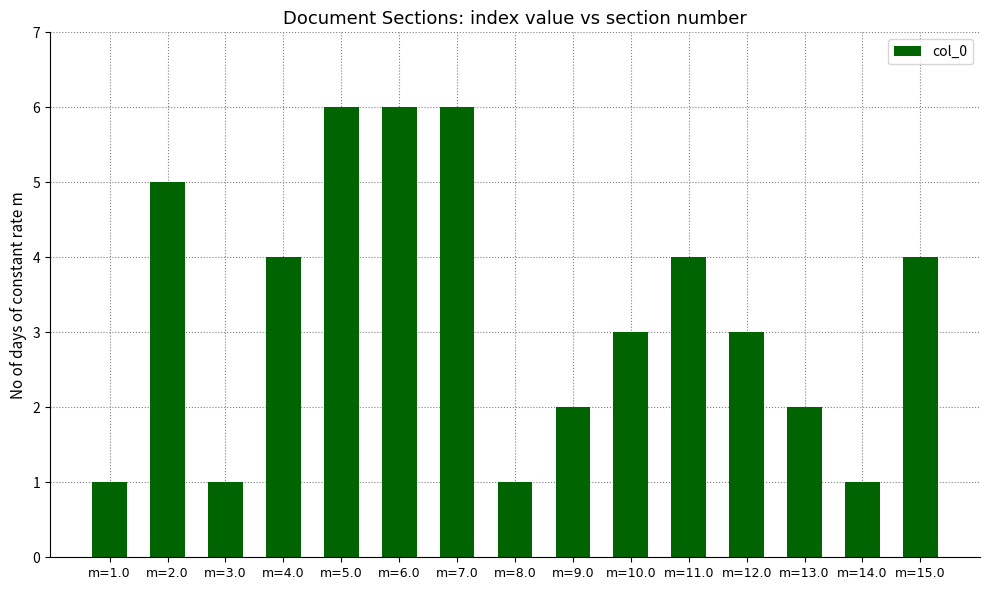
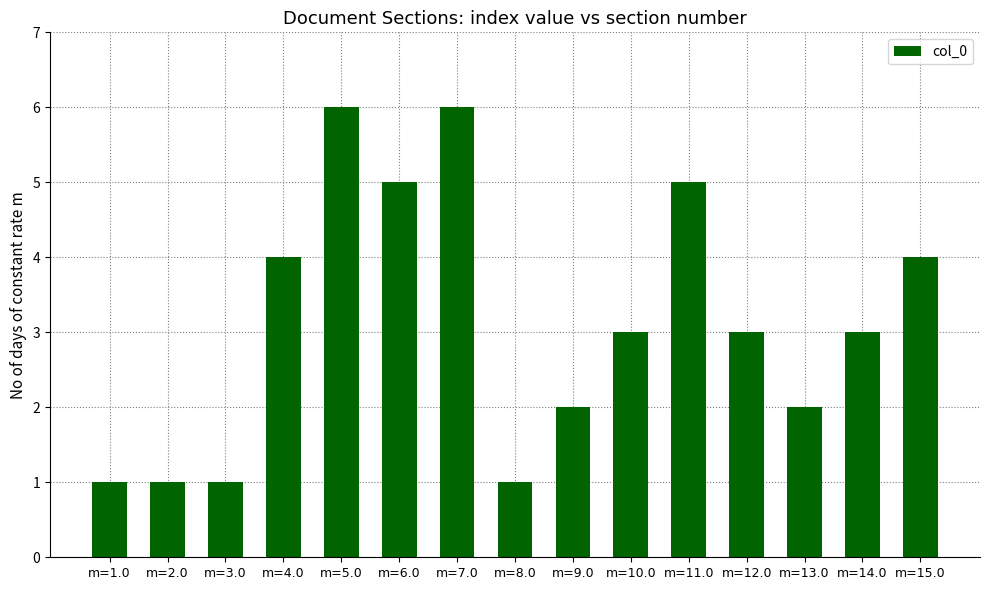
  {
    "m=1.0": 1,
-   "m=2.0": 5,
+   "m=2.0": 1,
    "m=3.0": 1,
    "m=4.0": 4,
    "m=5.0": 6,
-   "m=6.0": 6,
+   "m=6.0": 5,
    "m=7.0": 6,
    "m=8.0": 1,
    "m=9.0": 2,
    "m=10.0": 3,
-   "m=11.0": 4,
+   "m=11.0": 5,
    "m=12.0": 3,
    "m=13.0": 2,
-   "m=14.0": 1,
+   "m=14.0": 3,
    "m=15.0": 4
  }
